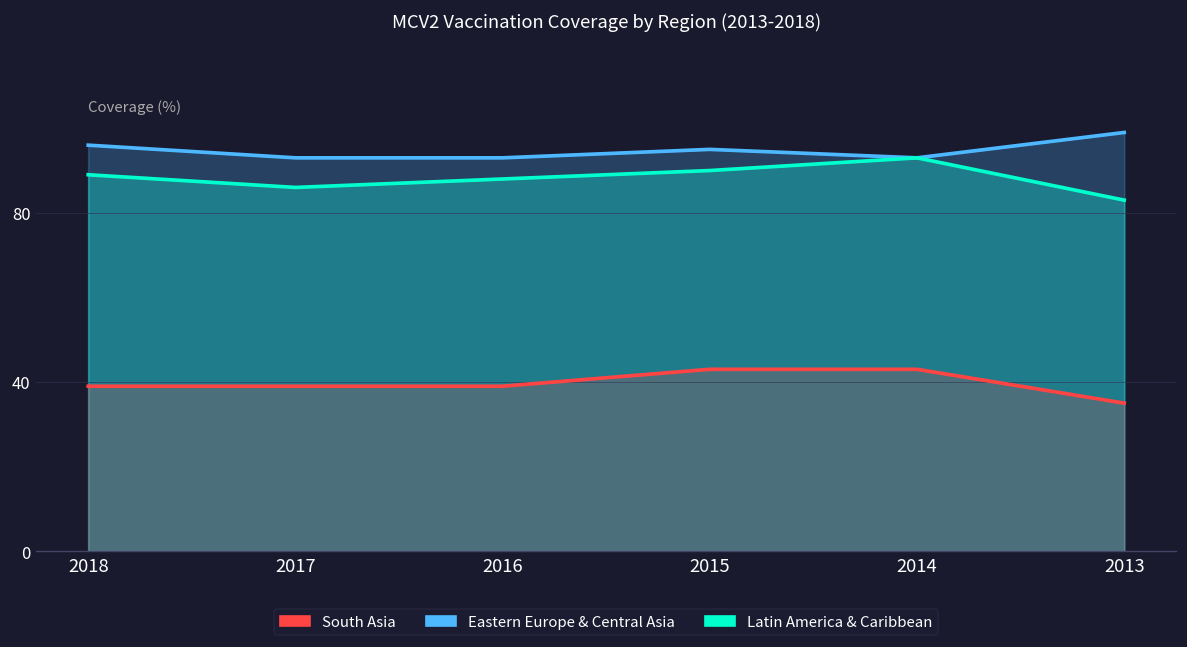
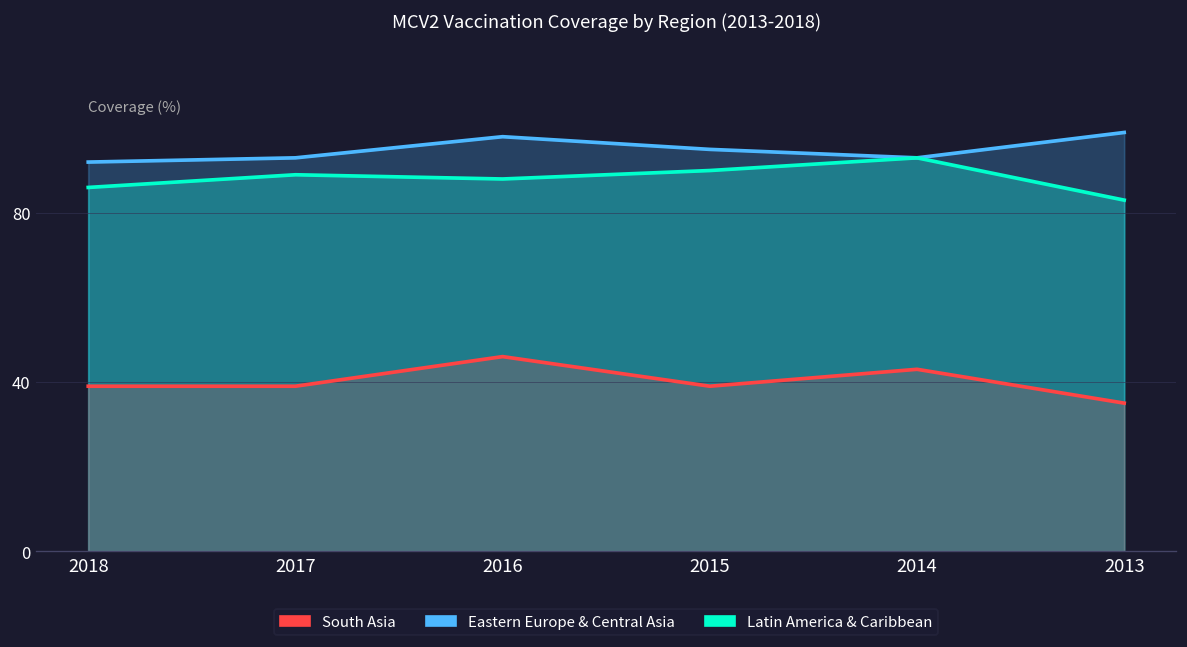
  {
    "South Asia": {
      "2018": 39,
      "2017": 39,
-     "2016": 39,
-     "2015": 43,
+     "2016": 46,
+     "2015": 39,
      "2014": 43,
      "2013": 35
    },
    "Eastern Europe & Central Asia": {
-     "2018": 96,
+     "2018": 92,
      "2017": 93,
-     "2016": 93,
+     "2016": 98,
      "2015": 95,
      "2013": 99
    },
    "Latin America & Caribbean": {
-     "2018": 89,
-     "2017": 86,
+     "2018": 86,
+     "2017": 89,
      "2016": 88,
      "2015": 90,
      "2013": 83
    }
  }
